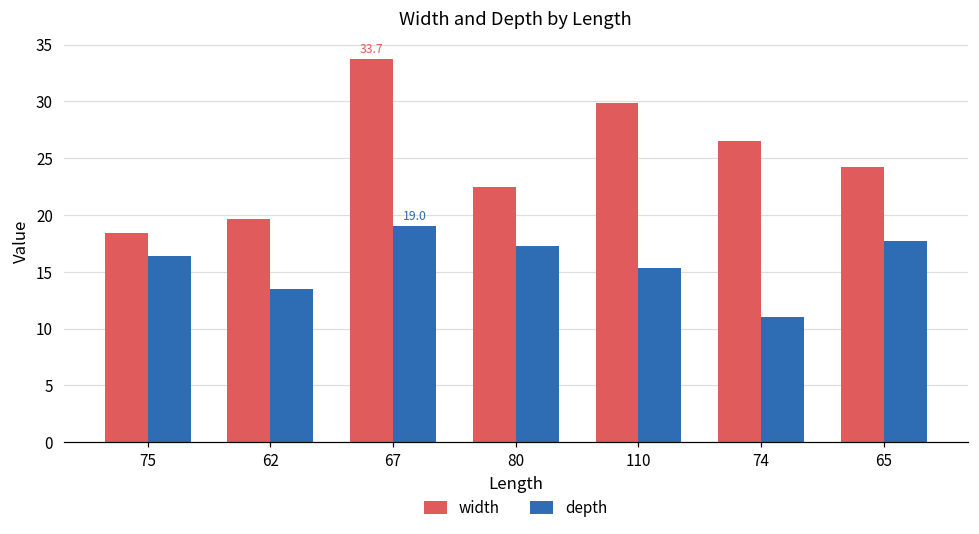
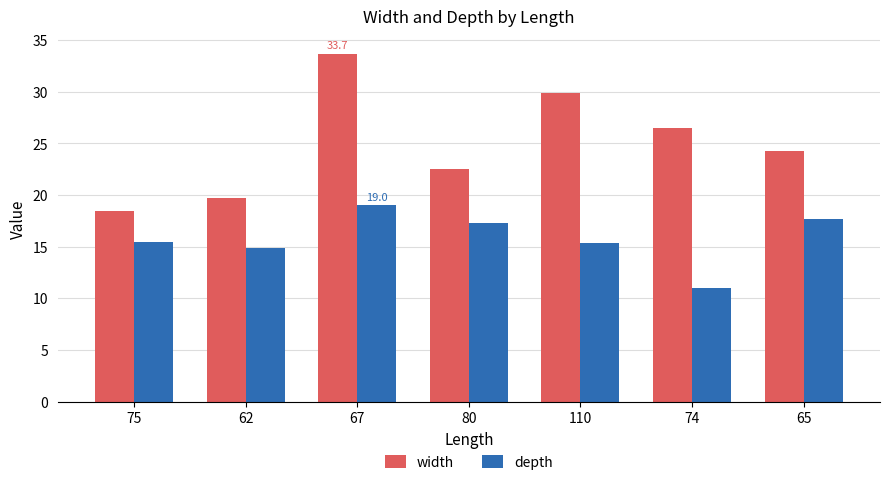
  {
    "width": {
      "67": 33.7
    },
    "depth": {
-     "75": 16.4,
-     "62": 13.5,
+     "75": 15.5,
+     "62": 14.9,
      "80": 17.3,
      "110": 15.4,
      "74": 11.0,
      "65": 17.7
    }
  }
